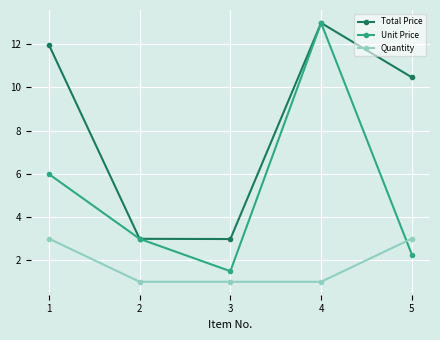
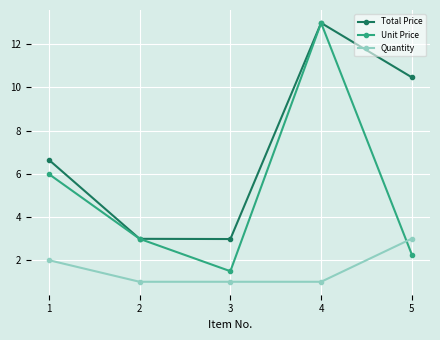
  {
    "Total Price": {
-     "1": 12.0,
+     "1": 6.7,
      "3": 3.0,
      "5": 10.5
    },
    "Unit Price": {
      "1": 6.0,
      "3": 1.5,
      "5": 2.3
    },
    "Quantity": {
-     "1": 3,
+     "1": 2,
      "2": 1,
      "3": 1,
      "4": 1,
      "5": 3
    }
  }
